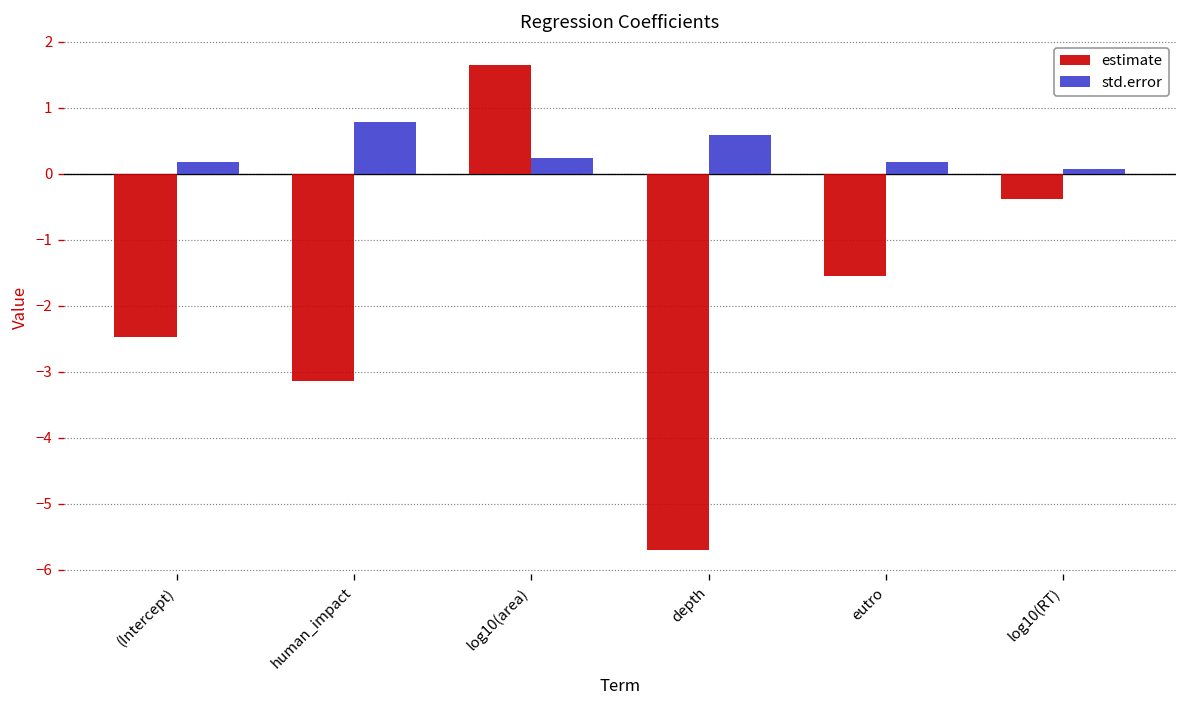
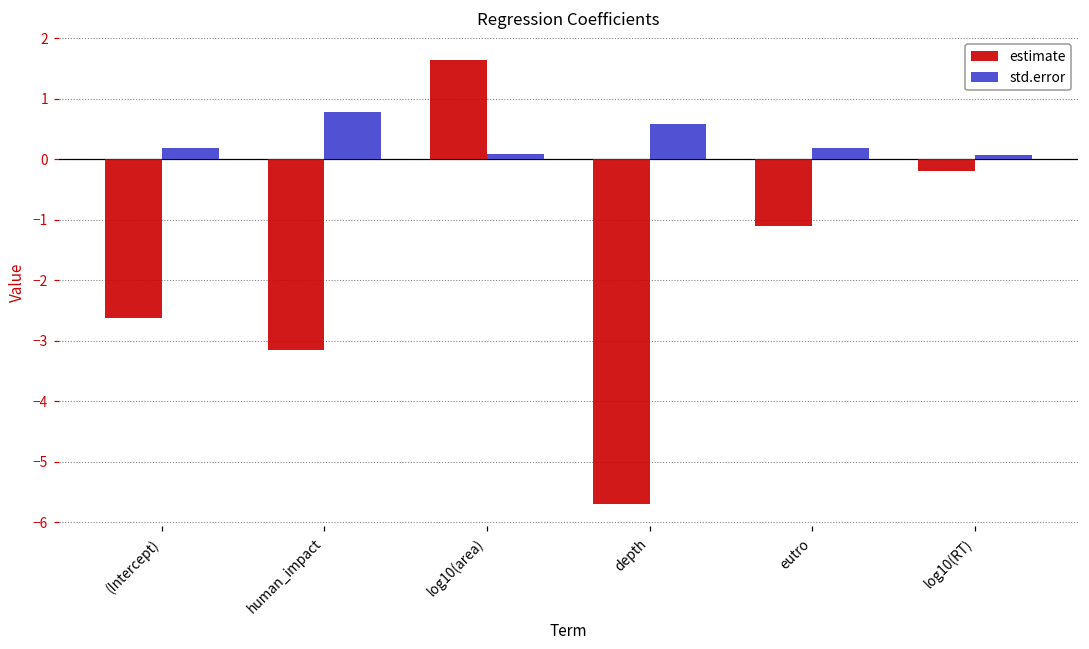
  {
    "estimate": {
-     "(Intercept)": -2.5,
+     "(Intercept)": -2.6,
      "human_impact": -3.1,
      "log10(area)": 1.6,
      "depth": -5.7,
-     "eutro": -1.6,
-     "log10(RT)": -0.4
+     "eutro": -1.1,
+     "log10(RT)": -0.2
    },
    "std.error": {
      "(Intercept)": 0.2,
      "human_impact": 0.8,
-     "log10(area)": 0.2,
+     "log10(area)": 0.1,
      "depth": 0.6,
      "eutro": 0.2,
      "log10(RT)": 0.1
    }
  }
